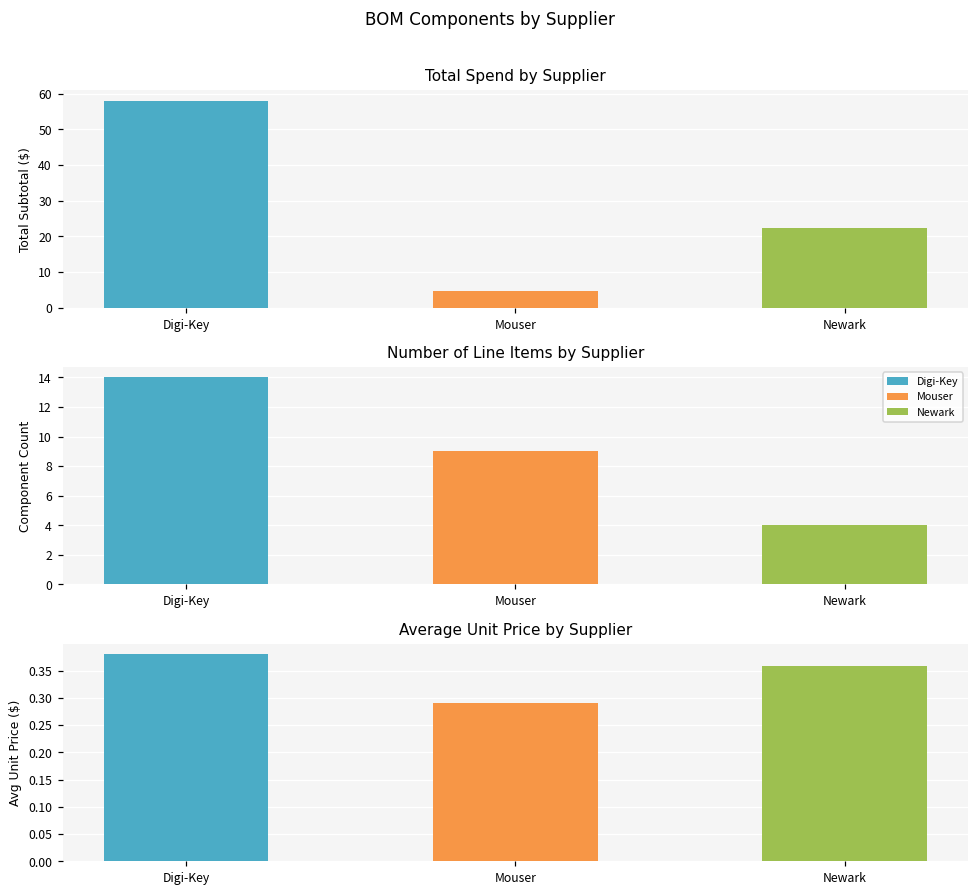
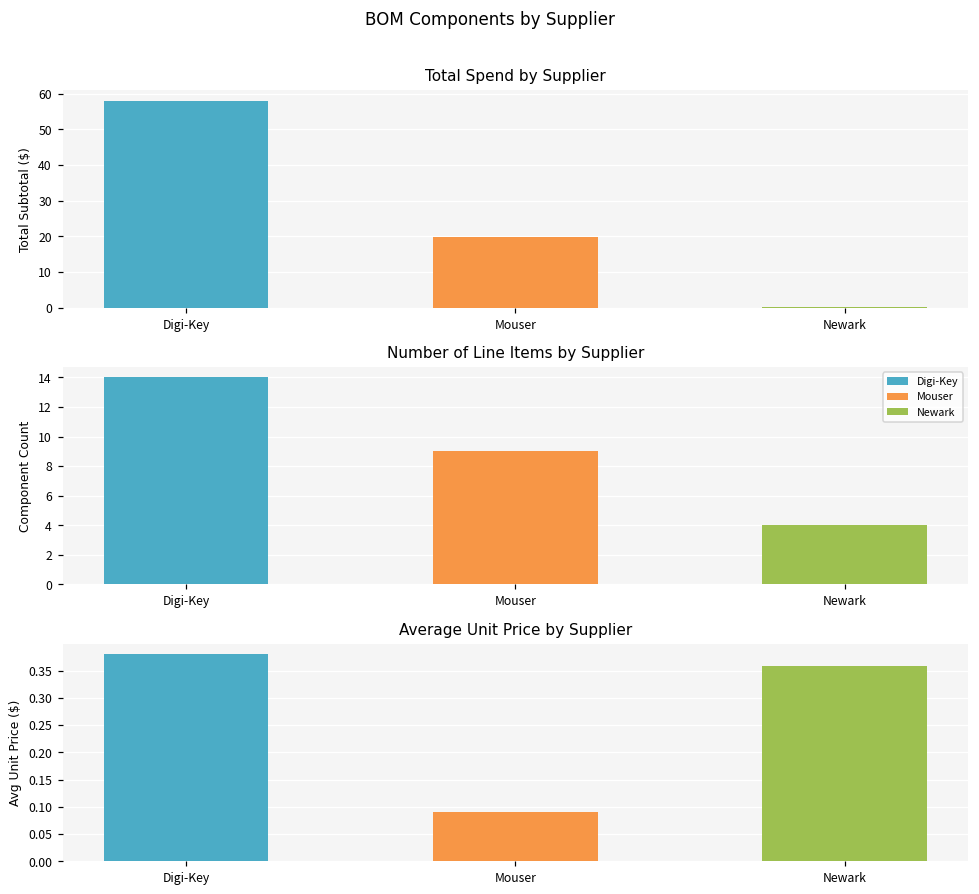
  {
    "Total Spend by Supplier": {
      "Digi-Key": 58,
-     "Mouser": 5,
-     "Newark": 22
+     "Mouser": 20,
+     "Newark": 0
    },
    "Number of Line Items by Supplier": {
      "Digi-Key": 14.0,
      "Mouser": 9.0,
      "Newark": 4.0
    },
    "Average Unit Price by Supplier": {
      "Digi-Key": 0.38,
-     "Mouser": 0.29,
+     "Mouser": 0.09,
      "Newark": 0.36
    }
  }
